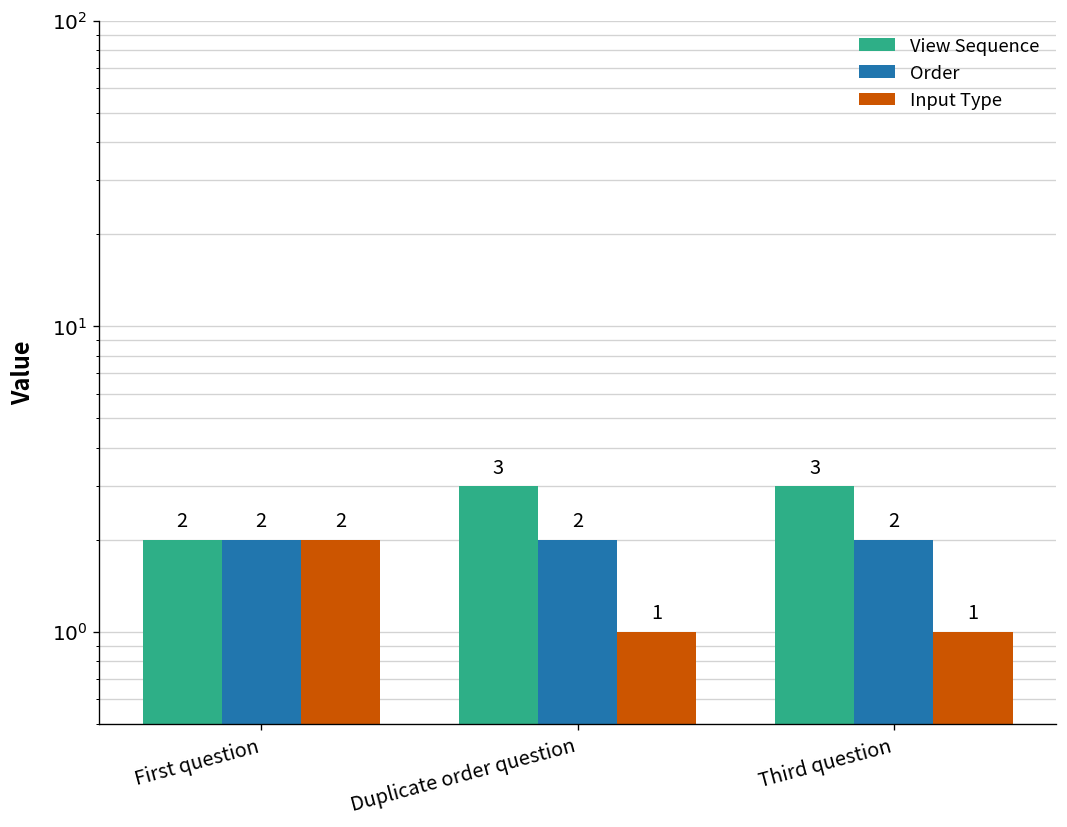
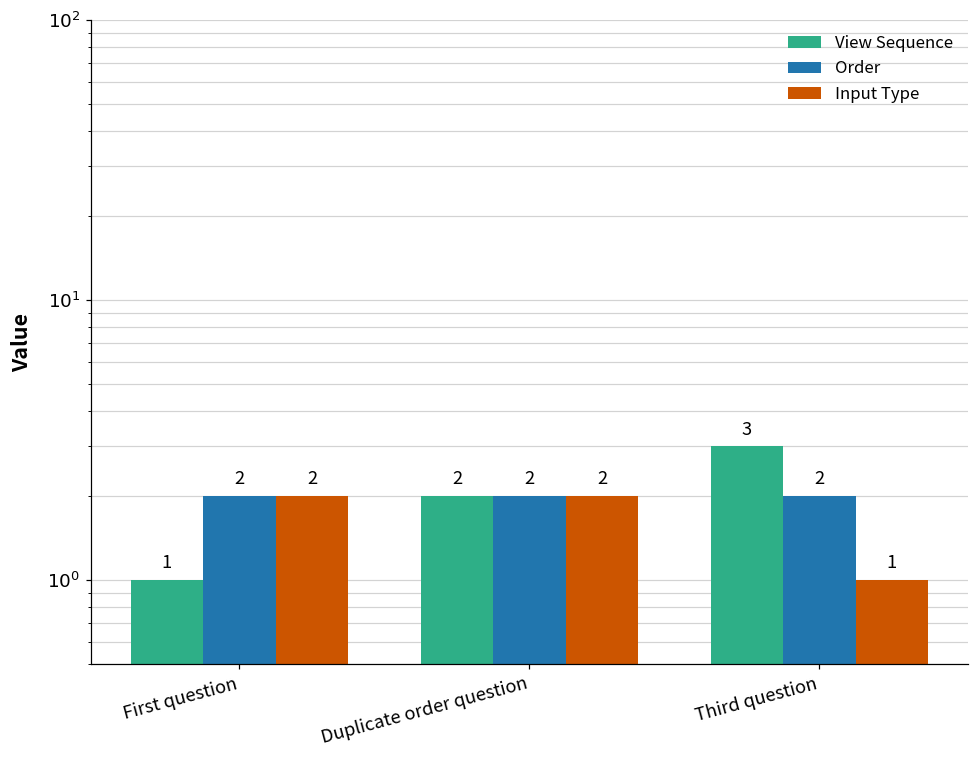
  {
    "View Sequence": {
-     "First question": 2,
-     "Duplicate order question": 3,
+     "First question": 1,
+     "Duplicate order question": 2,
      "Third question": 3
    },
    "Order": {
      "First question": 2,
      "Duplicate order question": 2,
      "Third question": 2
    },
    "Input Type": {
      "First question": 2,
-     "Duplicate order question": 1,
+     "Duplicate order question": 2,
      "Third question": 1
    }
  }
